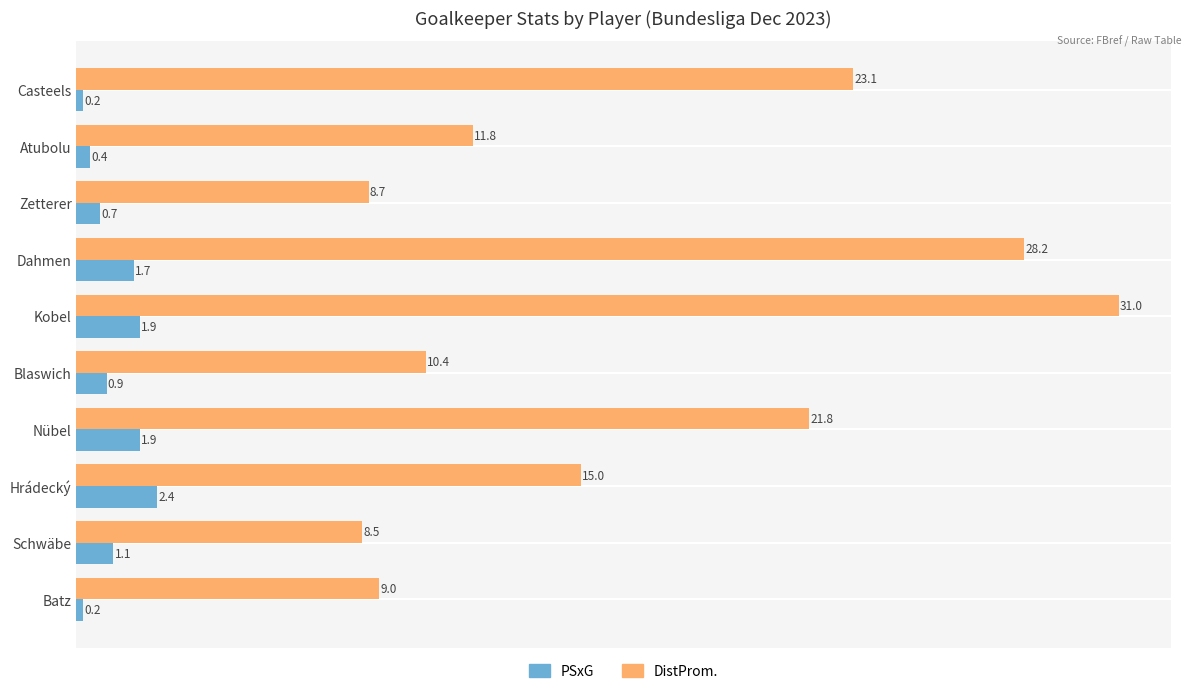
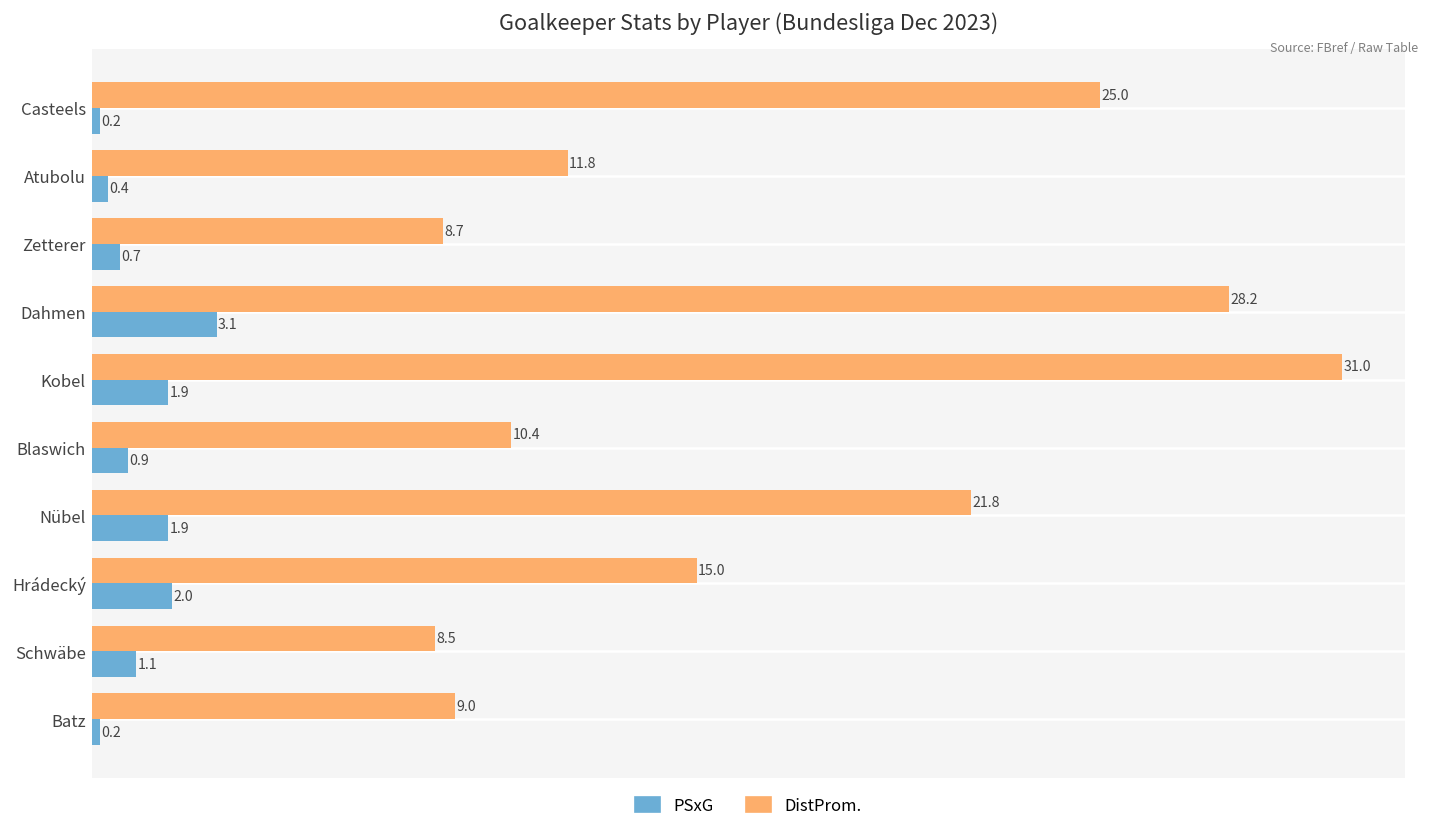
  {
    "PSxG": {
      "Casteels": 0.2,
      "Atubolu": 0.4,
      "Zetterer": 0.7,
-     "Dahmen": 1.7,
+     "Dahmen": 3.1,
      "Kobel": 1.9,
      "Blaswich": 0.9,
      "Nübel": 1.9,
-     "Hrádecký": 2.4,
+     "Hrádecký": 2.0,
      "Schwäbe": 1.1,
      "Batz": 0.2
    },
    "DistProm.": {
-     "Casteels": 23.1,
+     "Casteels": 25.0,
      "Atubolu": 11.8,
      "Zetterer": 8.7,
      "Dahmen": 28.2,
      "Kobel": 31.0,
      "Blaswich": 10.4,
      "Nübel": 21.8,
      "Hrádecký": 15.0,
      "Schwäbe": 8.5,
      "Batz": 9.0
    }
  }
